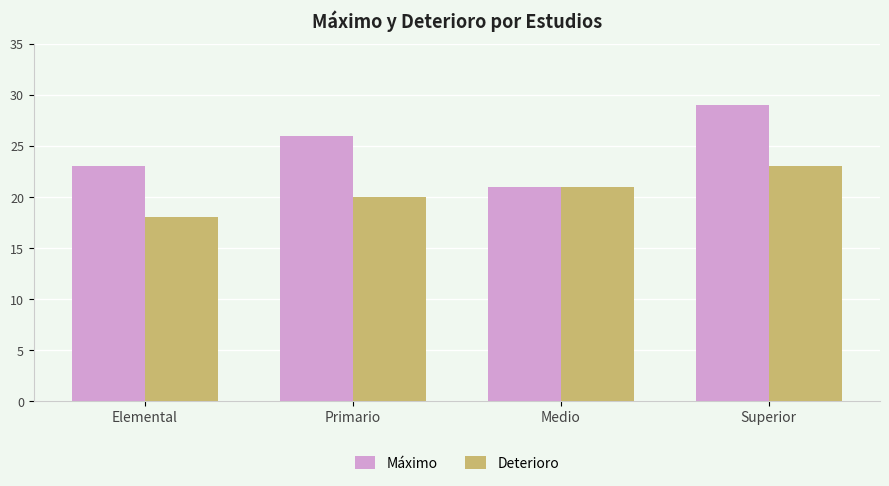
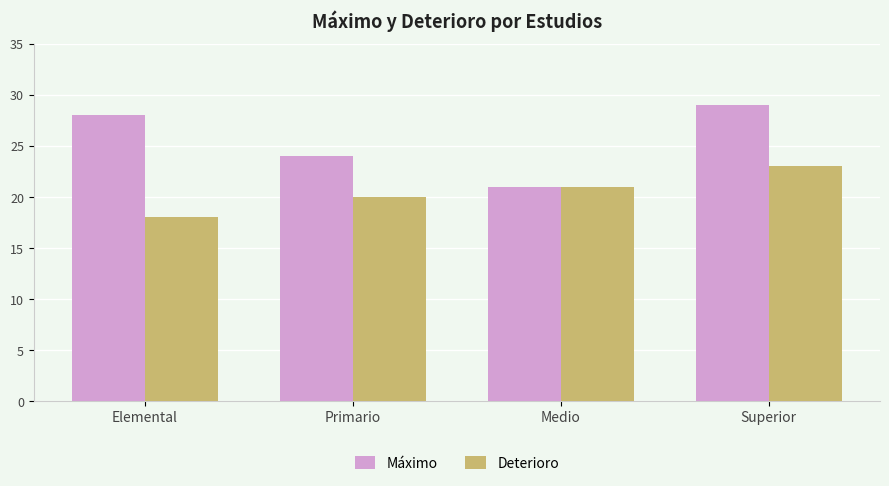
  {
    "Máximo": {
-     "Elemental": 23,
-     "Primario": 26,
+     "Elemental": 28,
+     "Primario": 24,
      "Medio": 21,
      "Superior": 29
    },
    "Deterioro": {
      "Elemental": 18,
      "Primario": 20,
      "Medio": 21,
      "Superior": 23
    }
  }
